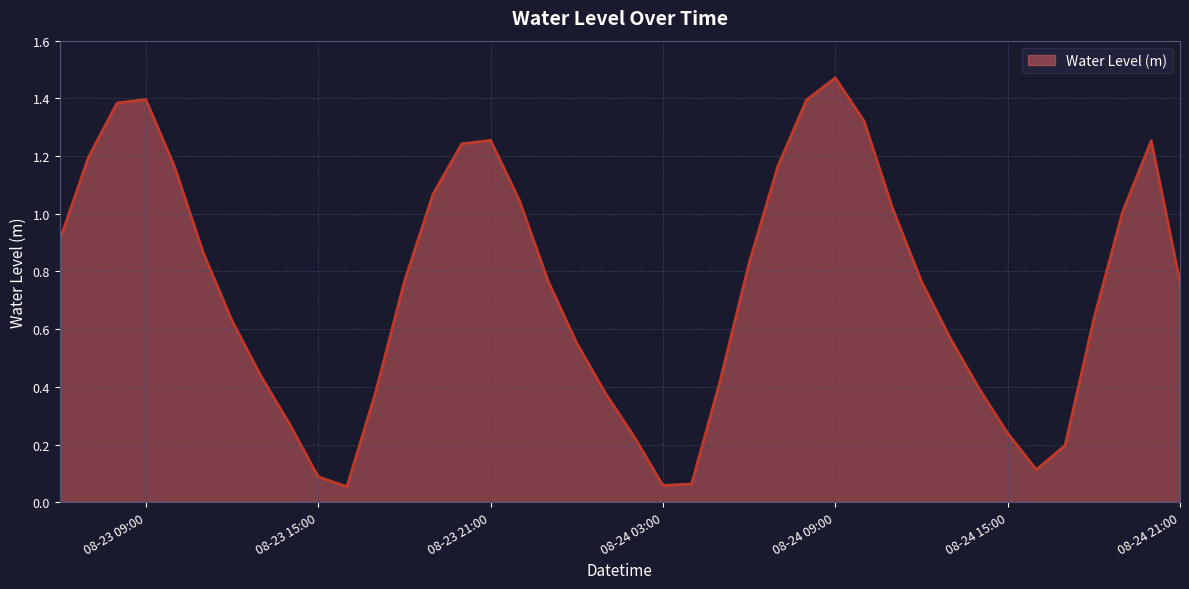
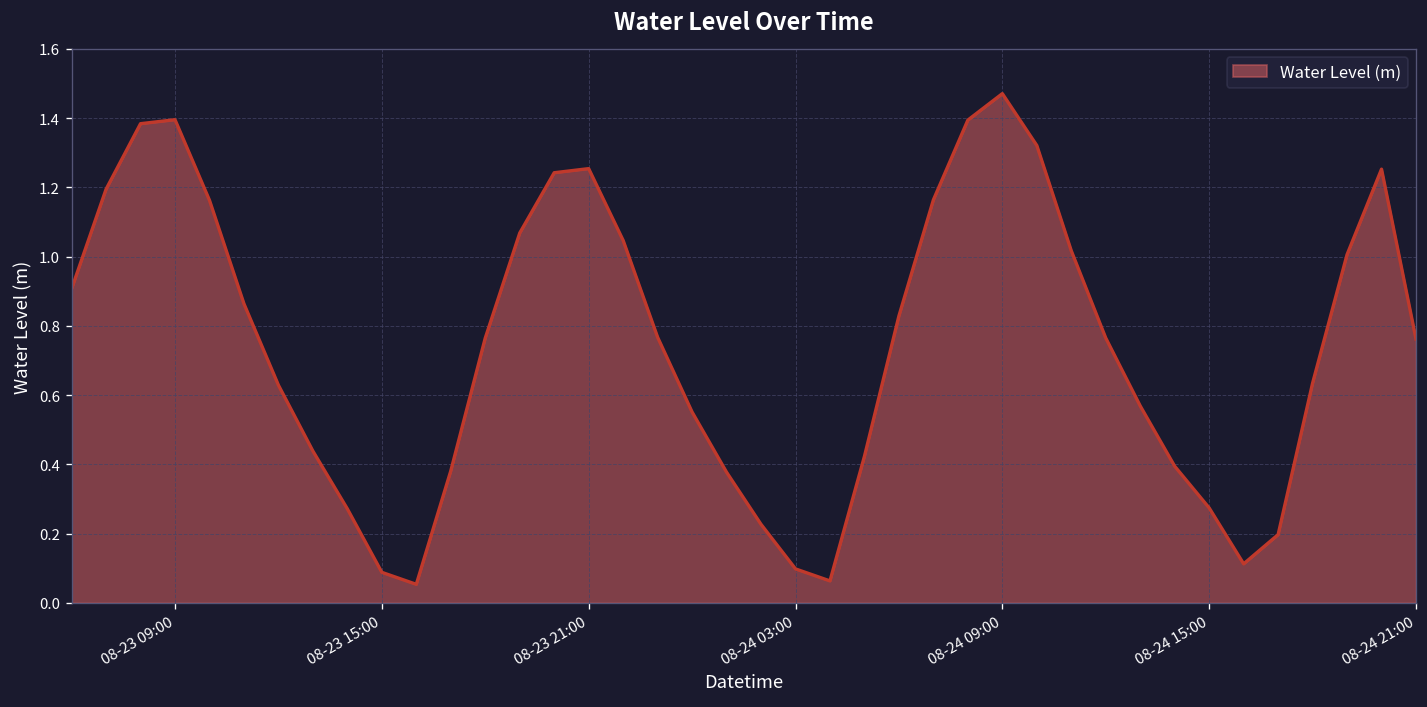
  {
    "08-23 09:00": 1.40,
    "08-23 15:00": 0.09,
    "08-23 21:00": 1.25,
-   "08-24 03:00": 0.06,
+   "08-24 03:00": 0.10,
    "08-24 09:00": 1.47,
-   "08-24 15:00": 0.24,
+   "08-24 15:00": 0.27,
    "08-24 21:00": 0.76
  }
